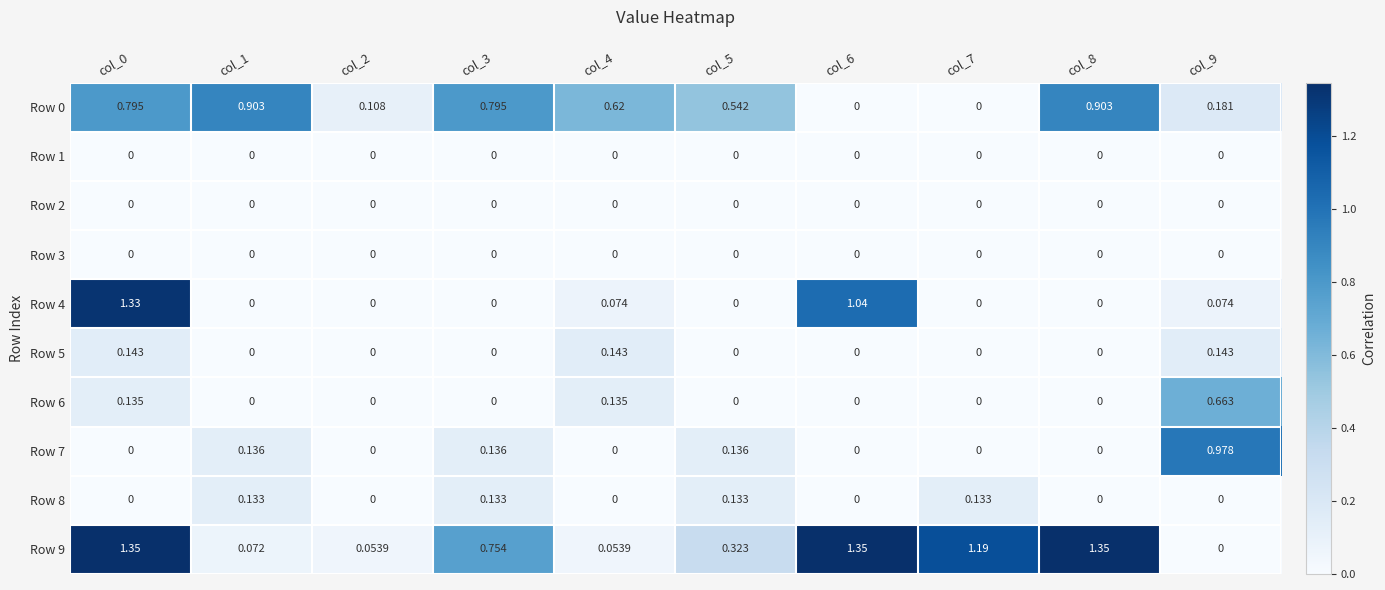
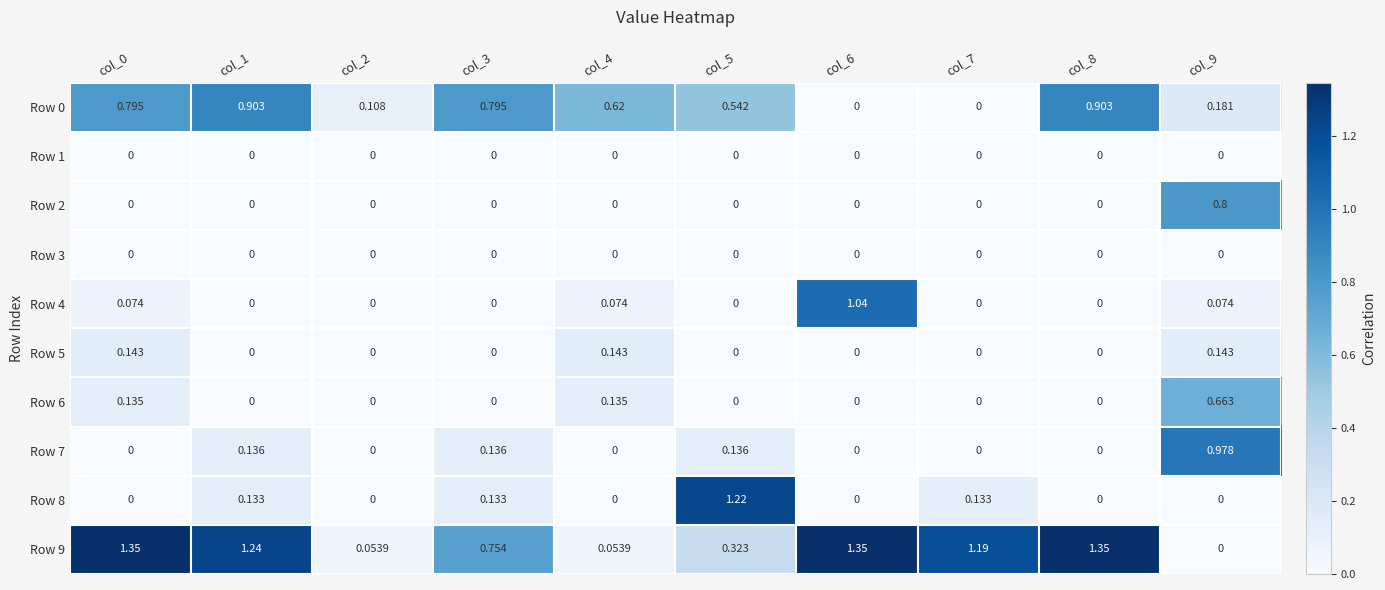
  {
    "Row 0": {
      "col_0": 0.795,
      "col_1": 0.903,
      "col_2": 0.108,
      "col_3": 0.795,
      "col_4": 0.62,
      "col_5": 0.542,
      "col_6": 0,
      "col_7": 0,
      "col_8": 0.903,
      "col_9": 0.181
    },
    "Row 1": {
      "col_0": 0,
      "col_1": 0,
      "col_2": 0,
      "col_3": 0,
      "col_4": 0,
      "col_5": 0,
      "col_6": 0,
      "col_7": 0,
      "col_8": 0,
      "col_9": 0
    },
    "Row 2": {
      "col_0": 0,
      "col_1": 0,
      "col_2": 0,
      "col_3": 0,
      "col_4": 0,
      "col_5": 0,
      "col_6": 0,
      "col_7": 0,
      "col_8": 0,
-     "col_9": 0
+     "col_9": 0.8
    },
    "Row 3": {
      "col_0": 0,
      "col_1": 0,
      "col_2": 0,
      "col_3": 0,
      "col_4": 0,
      "col_5": 0,
      "col_6": 0,
      "col_7": 0,
      "col_8": 0,
      "col_9": 0
    },
    "Row 4": {
-     "col_0": 1.33,
+     "col_0": 0.074,
      "col_1": 0,
      "col_2": 0,
      "col_3": 0,
      "col_4": 0.074,
      "col_5": 0,
      "col_6": 1.04,
      "col_7": 0,
      "col_8": 0,
      "col_9": 0.074
    },
    "Row 5": {
      "col_0": 0.143,
      "col_1": 0,
      "col_2": 0,
      "col_3": 0,
      "col_4": 0.143,
      "col_5": 0,
      "col_6": 0,
      "col_7": 0,
      "col_8": 0,
      "col_9": 0.143
    },
    "Row 6": {
      "col_0": 0.135,
      "col_1": 0,
      "col_2": 0,
      "col_3": 0,
      "col_4": 0.135,
      "col_5": 0,
      "col_6": 0,
      "col_7": 0,
      "col_8": 0,
      "col_9": 0.663
    },
    "Row 7": {
      "col_0": 0,
      "col_1": 0.136,
      "col_2": 0,
      "col_3": 0.136,
      "col_4": 0,
      "col_5": 0.136,
      "col_6": 0,
      "col_7": 0,
      "col_8": 0,
      "col_9": 0.978
    },
    "Row 8": {
      "col_0": 0,
      "col_1": 0.133,
      "col_2": 0,
      "col_3": 0.133,
      "col_4": 0,
-     "col_5": 0.133,
+     "col_5": 1.22,
      "col_6": 0,
      "col_7": 0.133,
      "col_8": 0,
      "col_9": 0
    },
    "Row 9": {
      "col_0": 1.35,
-     "col_1": 0.072,
+     "col_1": 1.24,
      "col_2": 0.0539,
      "col_3": 0.754,
      "col_4": 0.0539,
      "col_5": 0.323,
      "col_6": 1.35,
      "col_7": 1.19,
      "col_8": 1.35,
      "col_9": 0
    }
  }
